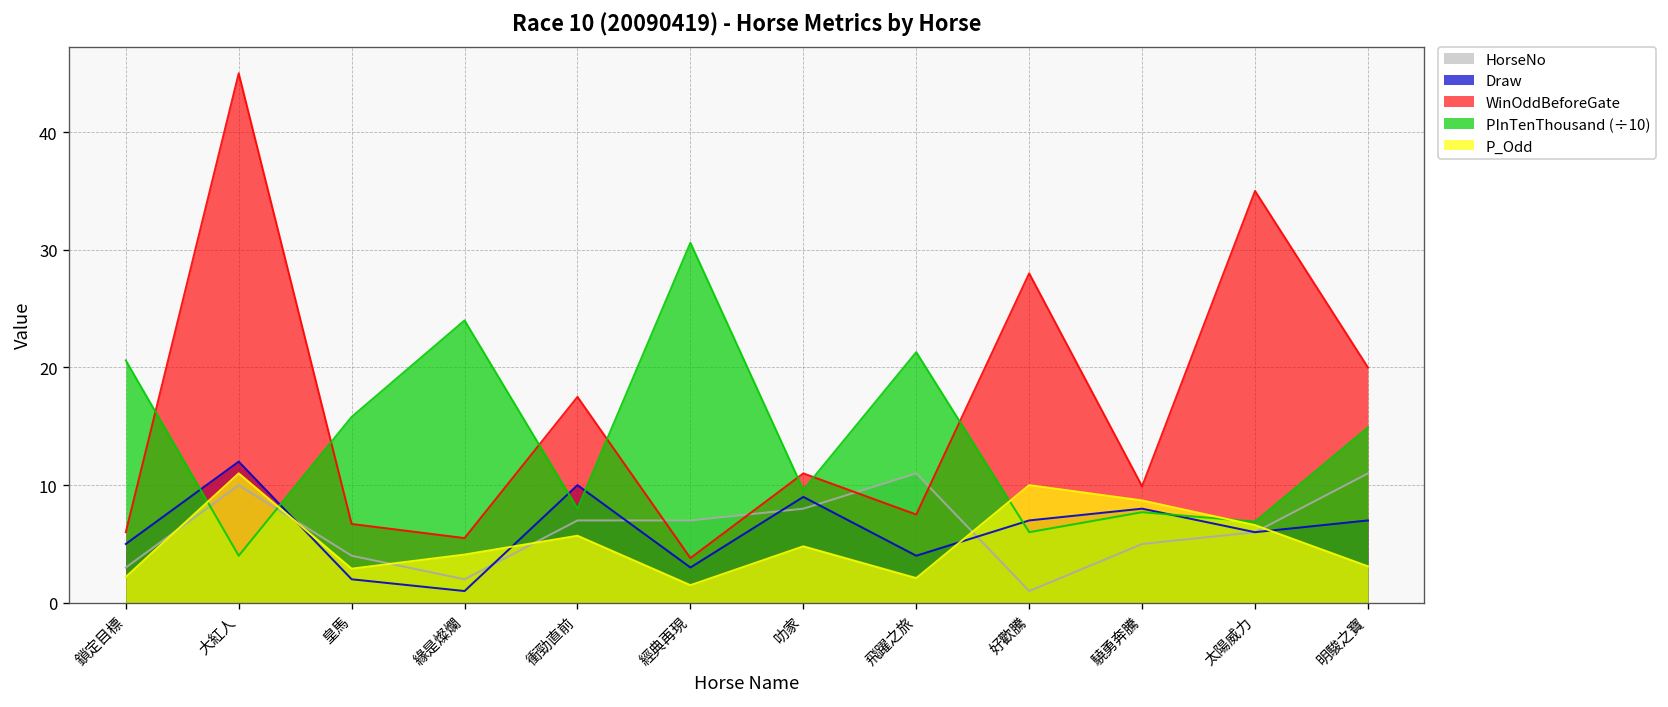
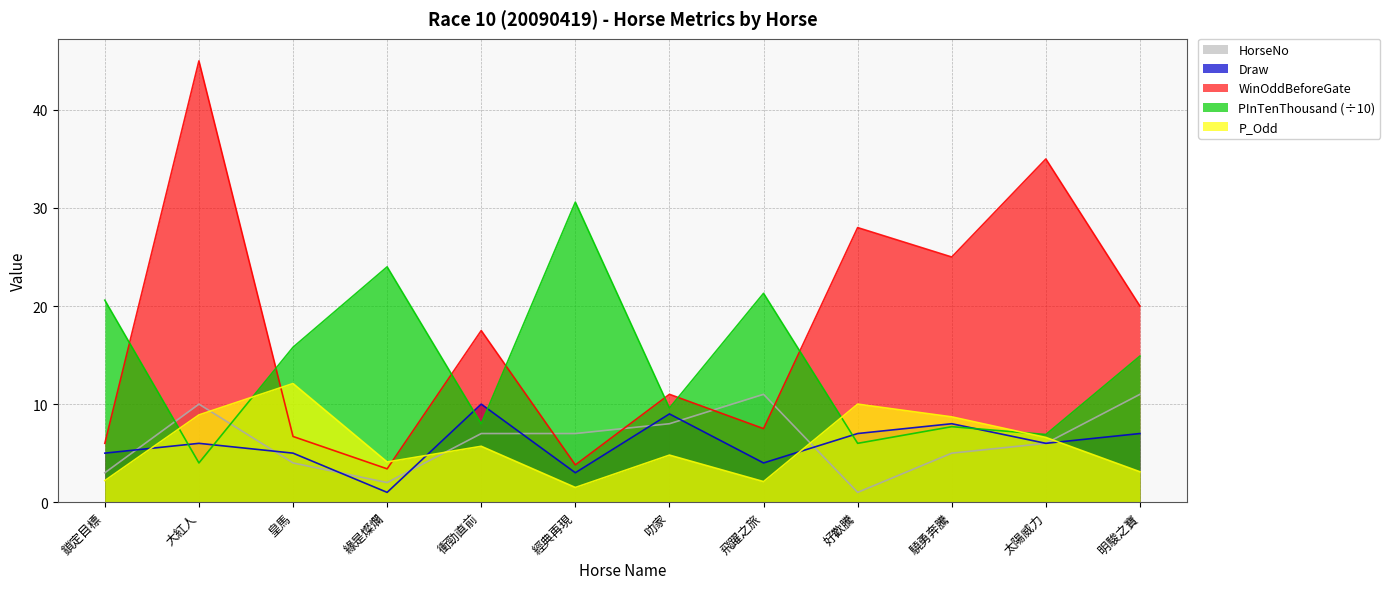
  {
    "HorseNo": {
      "鎖定目標": 3,
      "大紅人": 10,
      "皇馬": 4,
      "緣是燦爛": 2,
      "衝勁直前": 7,
      "經典再現": 7,
      "叻家": 8,
      "飛躍之旅": 11,
      "好歡騰": 1,
      "驍勇奔騰": 5,
      "明駿之寶": 11
    },
    "Draw": {
      "鎖定目標": 5,
-     "大紅人": 12,
-     "皇馬": 2,
+     "大紅人": 6,
+     "皇馬": 5,
      "緣是燦爛": 1,
      "衝勁直前": 10,
      "經典再現": 3,
      "叻家": 9,
      "飛躍之旅": 4,
      "好歡騰": 7,
      "驍勇奔騰": 8,
      "明駿之寶": 7
    },
    "WinOddBeforeGate": {
      "鎖定目標": 6,
      "大紅人": 45,
      "皇馬": 7,
-     "緣是燦爛": 6,
+     "緣是燦爛": 3,
      "衝勁直前": 18,
      "經典再現": 4,
      "叻家": 11,
      "飛躍之旅": 8,
      "好歡騰": 28,
-     "驍勇奔騰": 10,
+     "驍勇奔騰": 25,
      "太陽威力": 35,
      "明駿之寶": 20
    },
    "PInTenThousand (÷10)": {
      "鎖定目標": 21,
      "大紅人": 4,
      "皇馬": 16,
      "緣是燦爛": 24,
      "衝勁直前": 8,
      "經典再現": 31,
      "叻家": 10,
      "飛躍之旅": 21,
      "好歡騰": 6,
      "驍勇奔騰": 8,
      "太陽威力": 7,
      "明駿之寶": 15
    },
    "P_Odd": {
      "鎖定目標": 2,
-     "大紅人": 11,
-     "皇馬": 3,
+     "大紅人": 9,
+     "皇馬": 12,
      "緣是燦爛": 4,
      "衝勁直前": 6,
      "經典再現": 2,
      "叻家": 5,
      "飛躍之旅": 2,
      "好歡騰": 10,
      "驍勇奔騰": 9,
      "太陽威力": 7,
      "明駿之寶": 3
    }
  }
